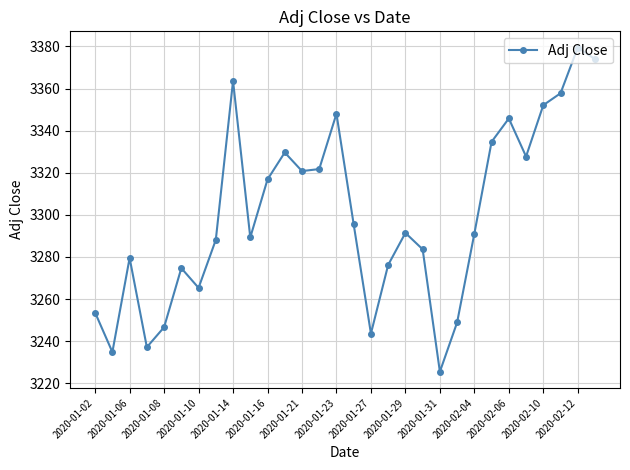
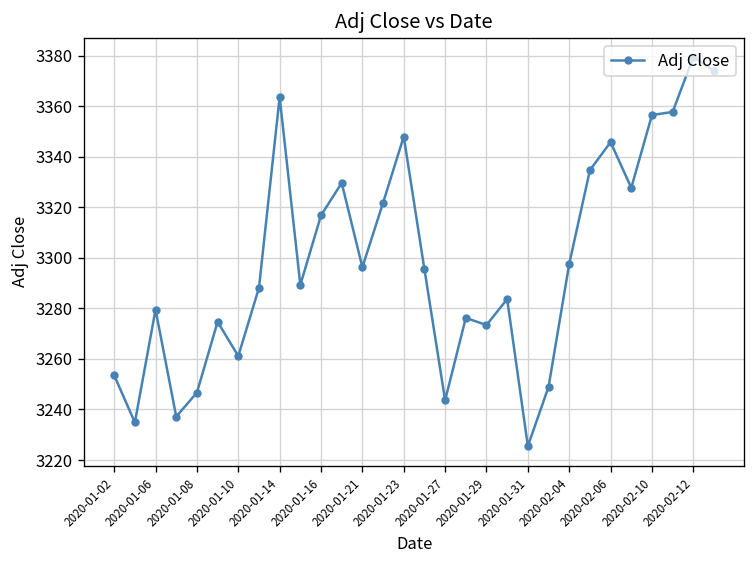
  {
    "2020-01-02": 3254,
    "2020-01-06": 3280,
    "2020-01-08": 3247,
-   "2020-01-10": 3265,
+   "2020-01-10": 3261,
    "2020-01-14": 3364,
    "2020-01-16": 3317,
-   "2020-01-21": 3321,
+   "2020-01-21": 3296,
    "2020-01-23": 3348,
    "2020-01-27": 3244,
-   "2020-01-29": 3291,
+   "2020-01-29": 3273,
    "2020-01-31": 3226,
-   "2020-02-04": 3291,
+   "2020-02-04": 3298,
    "2020-02-06": 3346,
-   "2020-02-10": 3352
+   "2020-02-10": 3356
  }
